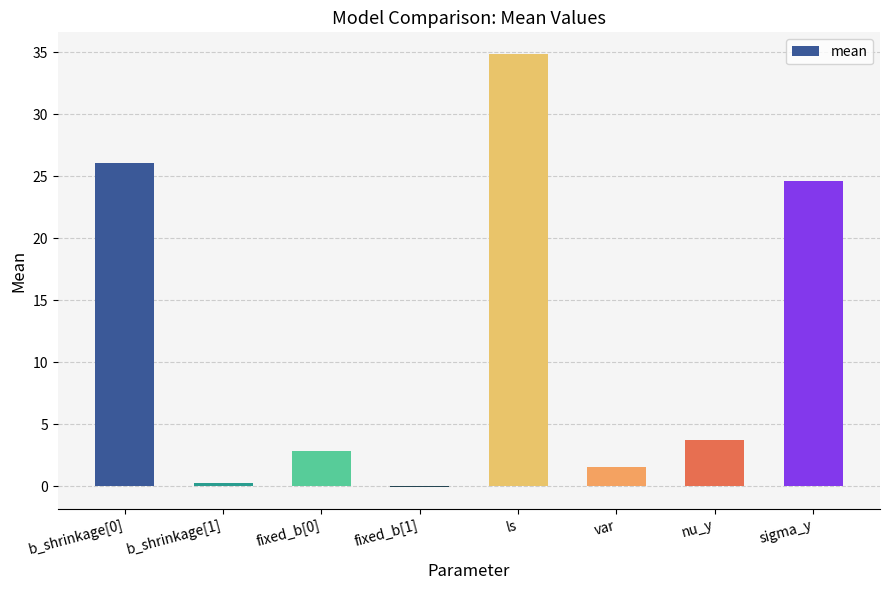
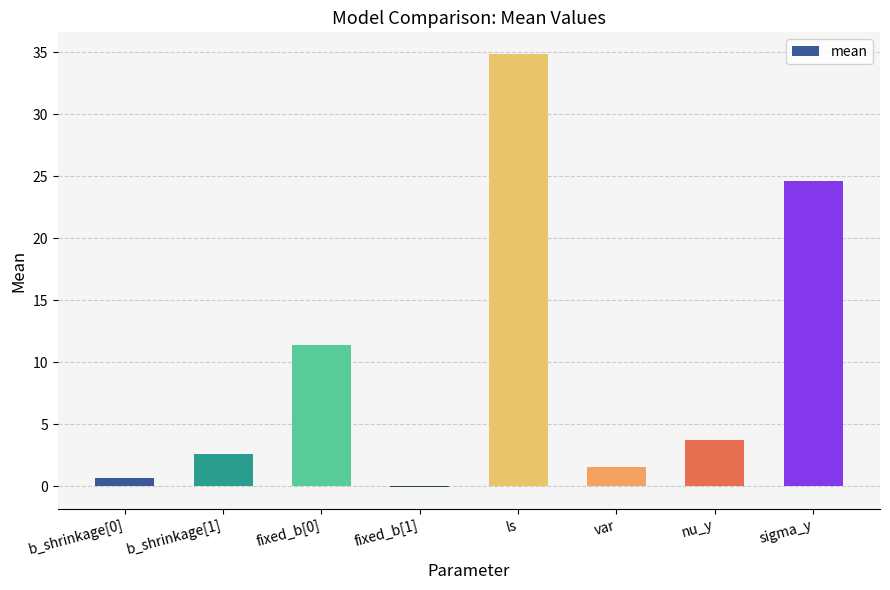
  {
-   "b_shrinkage[0]": 26.1,
-   "b_shrinkage[1]": 0.3,
-   "fixed_b[0]": 2.9,
+   "b_shrinkage[0]": 0.7,
+   "b_shrinkage[1]": 2.6,
+   "fixed_b[0]": 11.4,
    "ls": 34.9,
    "var": 1.5,
    "nu_y": 3.7,
    "sigma_y": 24.6
  }
